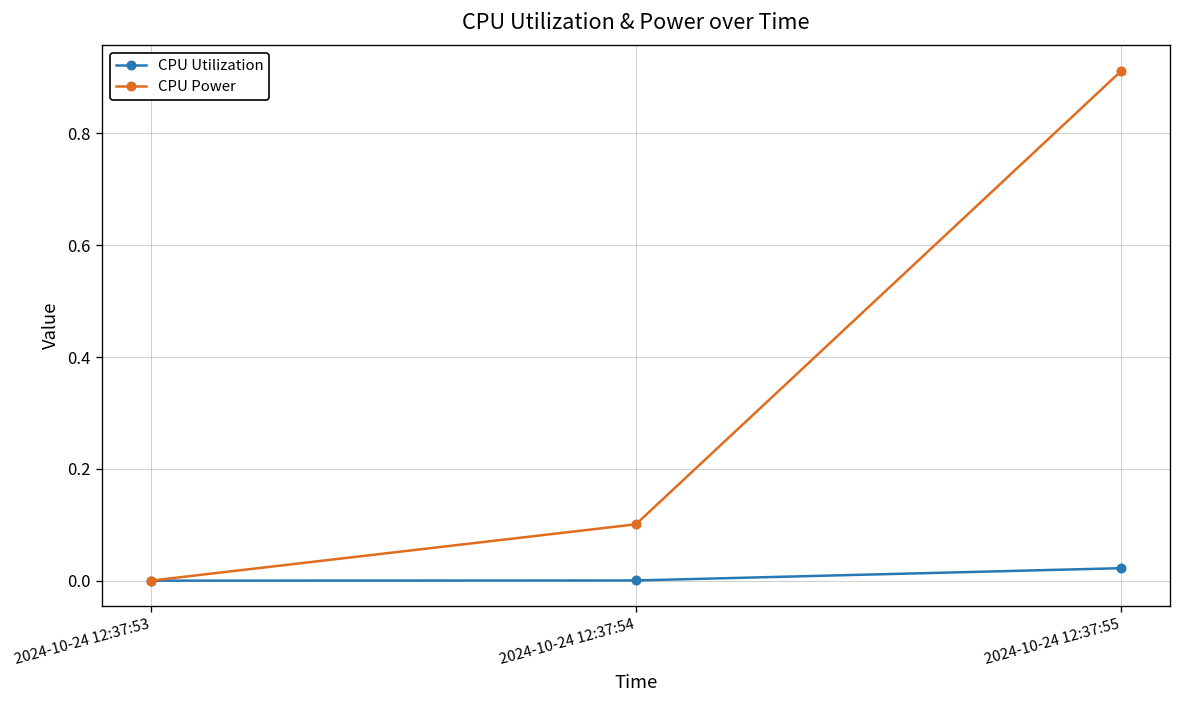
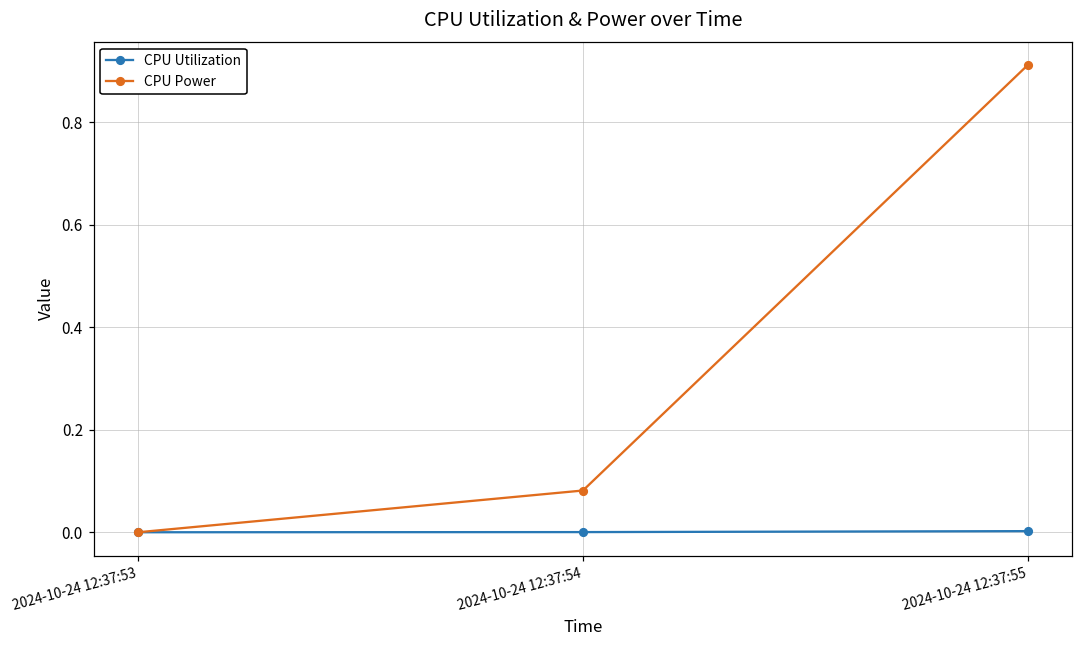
  {
    "CPU Utilization": {
      "2024-10-24 12:37:54": 0.00,
-     "2024-10-24 12:37:55": 0.02
+     "2024-10-24 12:37:55": 0.00
    },
    "CPU Power": {
-     "2024-10-24 12:37:54": 0.10,
+     "2024-10-24 12:37:54": 0.08,
      "2024-10-24 12:37:55": 0.91
    }
  }
